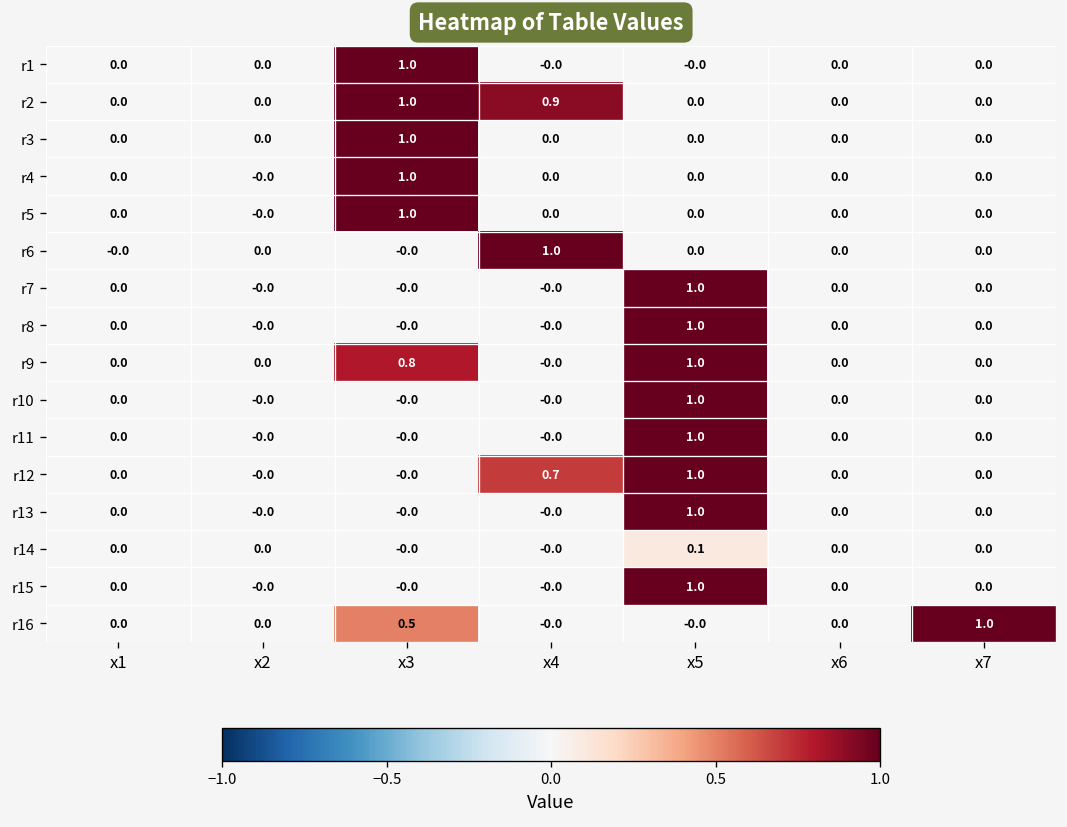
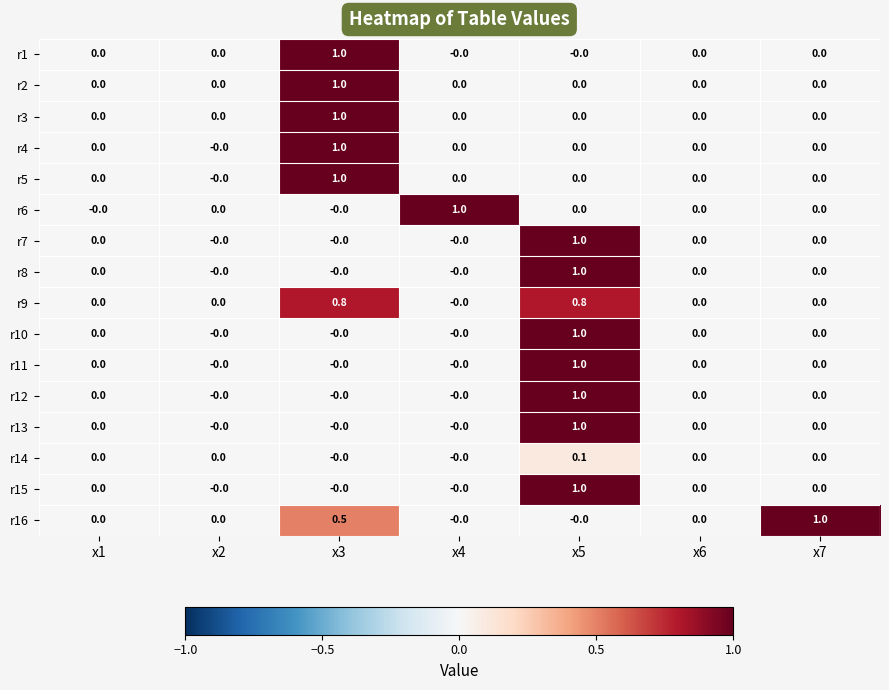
  {
    "r1": {
      "x1": 0.0,
      "x2": 0.0,
      "x3": 1.0,
      "x4": -0.0,
      "x5": -0.0,
      "x6": 0.0,
      "x7": 0.0
    },
    "r2": {
      "x1": 0.0,
      "x2": 0.0,
      "x3": 1.0,
-     "x4": 0.9,
+     "x4": 0.0,
      "x5": 0.0,
      "x6": 0.0,
      "x7": 0.0
    },
    "r3": {
      "x1": 0.0,
      "x2": 0.0,
      "x3": 1.0,
      "x4": 0.0,
      "x5": 0.0,
      "x6": 0.0,
      "x7": 0.0
    },
    "r4": {
      "x1": 0.0,
      "x2": -0.0,
      "x3": 1.0,
      "x4": 0.0,
      "x5": 0.0,
      "x6": 0.0,
      "x7": 0.0
    },
    "r5": {
      "x1": 0.0,
      "x2": -0.0,
      "x3": 1.0,
      "x4": 0.0,
      "x5": 0.0,
      "x6": 0.0,
      "x7": 0.0
    },
    "r6": {
      "x1": -0.0,
      "x2": 0.0,
      "x3": -0.0,
      "x4": 1.0,
      "x5": 0.0,
      "x6": 0.0,
      "x7": 0.0
    },
    "r7": {
      "x1": 0.0,
      "x2": -0.0,
      "x3": -0.0,
      "x4": -0.0,
      "x5": 1.0,
      "x6": 0.0,
      "x7": 0.0
    },
    "r8": {
      "x1": 0.0,
      "x2": -0.0,
      "x3": -0.0,
      "x4": -0.0,
      "x5": 1.0,
      "x6": 0.0,
      "x7": 0.0
    },
    "r9": {
      "x1": 0.0,
      "x2": 0.0,
      "x3": 0.8,
      "x4": -0.0,
-     "x5": 1.0,
+     "x5": 0.8,
      "x6": 0.0,
      "x7": 0.0
    },
    "r10": {
      "x1": 0.0,
      "x2": -0.0,
      "x3": -0.0,
      "x4": -0.0,
      "x5": 1.0,
      "x6": 0.0,
      "x7": 0.0
    },
    "r11": {
      "x1": 0.0,
      "x2": -0.0,
      "x3": -0.0,
      "x4": -0.0,
      "x5": 1.0,
      "x6": 0.0,
      "x7": 0.0
    },
    "r12": {
      "x1": 0.0,
      "x2": -0.0,
      "x3": -0.0,
-     "x4": 0.7,
+     "x4": -0.0,
      "x5": 1.0,
      "x6": 0.0,
      "x7": 0.0
    },
    "r13": {
      "x1": 0.0,
      "x2": -0.0,
      "x3": -0.0,
      "x4": -0.0,
      "x5": 1.0,
      "x6": 0.0,
      "x7": 0.0
    },
    "r14": {
      "x1": 0.0,
      "x2": 0.0,
      "x3": -0.0,
      "x4": -0.0,
      "x5": 0.1,
      "x6": 0.0,
      "x7": 0.0
    },
    "r15": {
      "x1": 0.0,
      "x2": -0.0,
      "x3": -0.0,
      "x4": -0.0,
      "x5": 1.0,
      "x6": 0.0,
      "x7": 0.0
    },
    "r16": {
      "x1": 0.0,
      "x2": 0.0,
      "x3": 0.5,
      "x4": -0.0,
      "x5": -0.0,
      "x6": 0.0,
      "x7": 1.0
    }
  }
